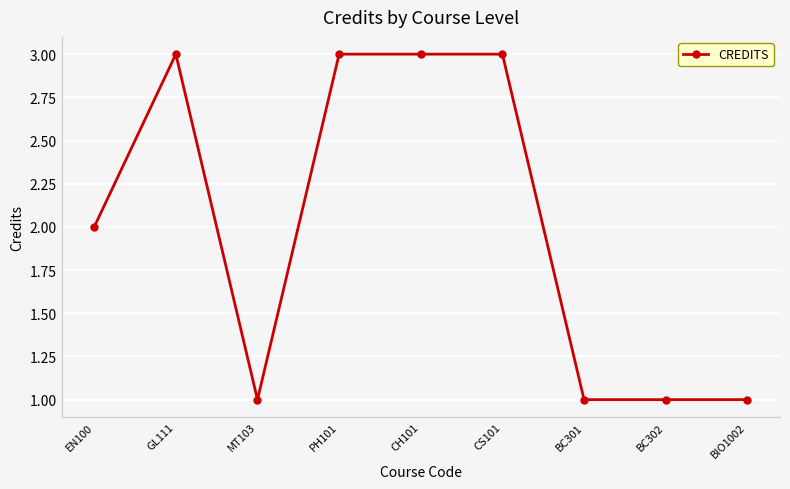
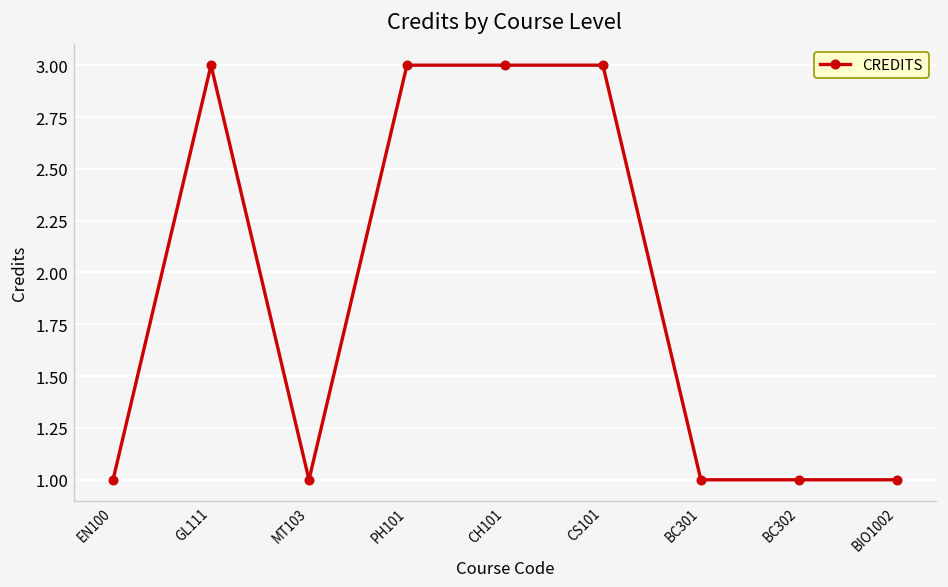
  {
-   "EN100": 2,
+   "EN100": 1,
    "GL111": 3,
    "MT103": 1,
    "PH101": 3,
    "CH101": 3,
    "CS101": 3,
    "BC301": 1,
    "BC302": 1,
    "BIO1002": 1
  }
